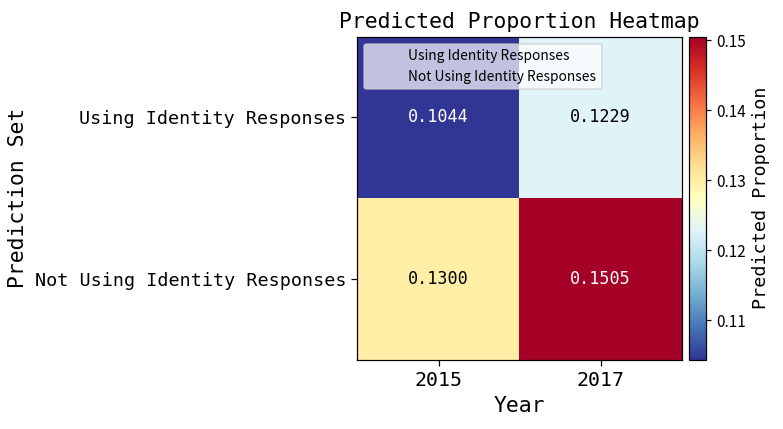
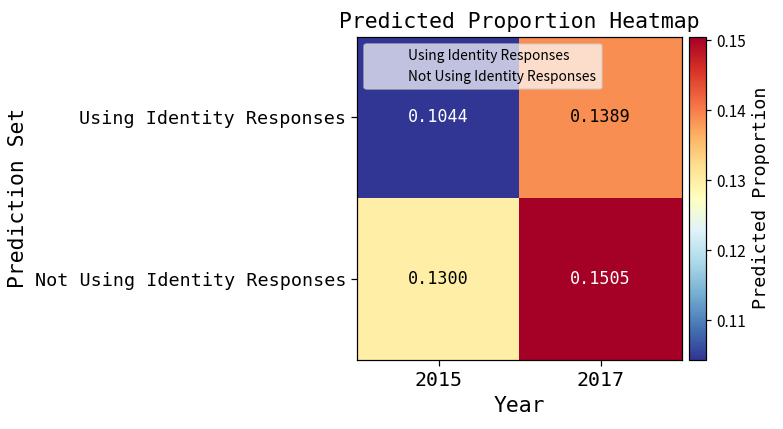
  {
    "Using Identity Responses": {
      "2015": 0.1044,
-     "2017": 0.1229
+     "2017": 0.1389
    },
    "Not Using Identity Responses": {
      "2015": 0.1300,
      "2017": 0.1505
    }
  }
